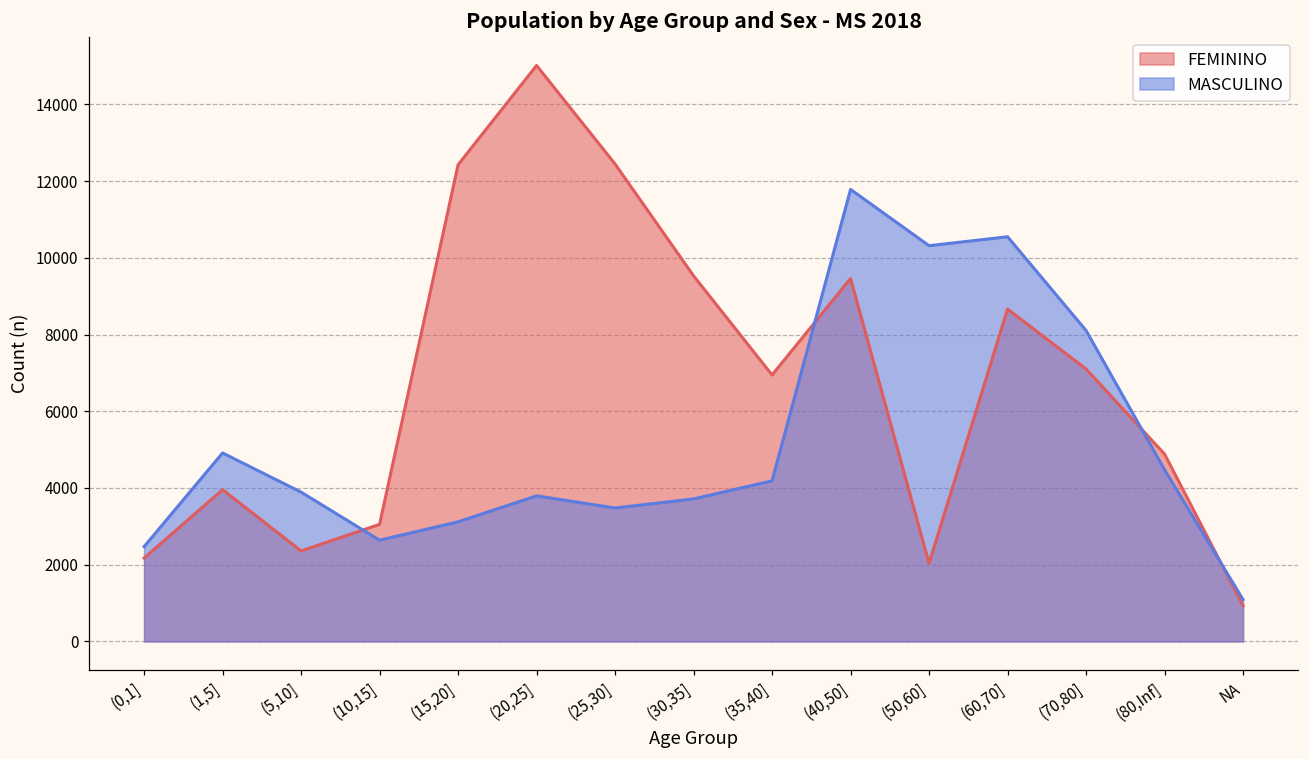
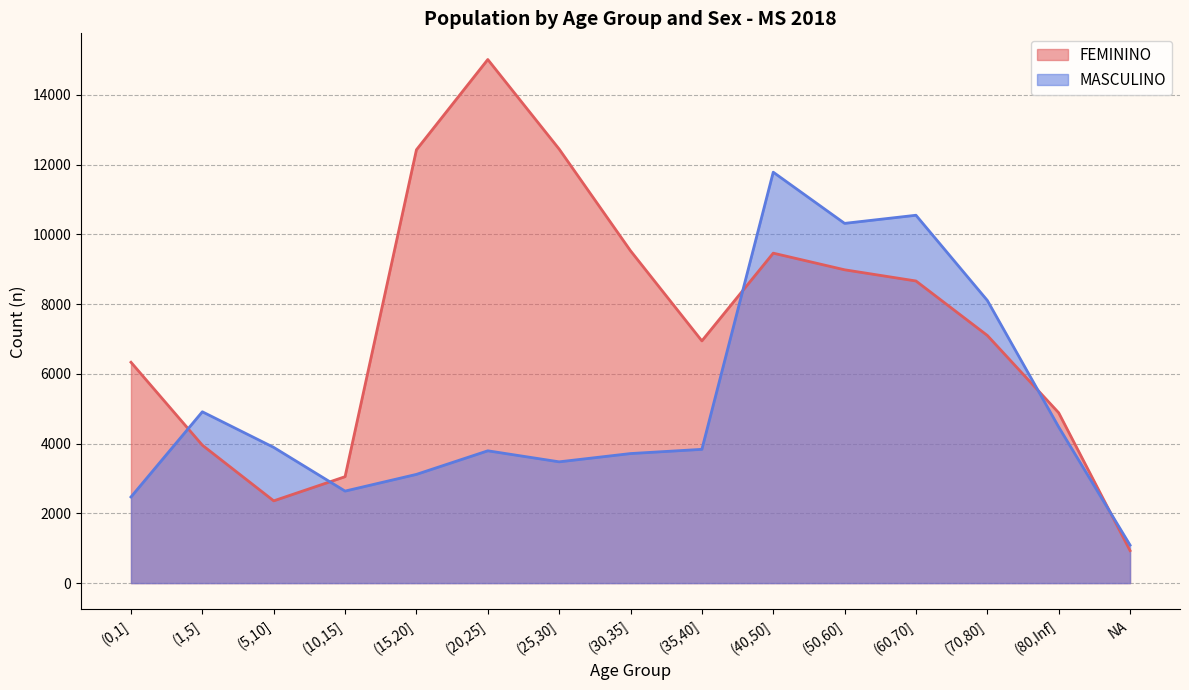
  {
    "FEMININO": {
-     "(0,1]": 2200,
+     "(0,1]": 6300,
      "(1,5]": 4000,
      "(5,10]": 2400,
      "(10,15]": 3100,
      "(15,20]": 12400,
      "(20,25]": 15000,
      "(25,30]": 12400,
      "(30,35]": 9500,
      "(35,40]": 6900,
      "(40,50]": 9500,
-     "(50,60]": 2000,
+     "(50,60]": 9000,
      "(60,70]": 8700,
      "(70,80]": 7100,
      "(80,Inf]": 4900,
      "NA": 900
    },
    "MASCULINO": {
      "(0,1]": 2500,
      "(1,5]": 4900,
      "(5,10]": 3900,
      "(10,15]": 2600,
      "(15,20]": 3100,
      "(20,25]": 3800,
      "(25,30]": 3500,
      "(30,35]": 3700,
-     "(35,40]": 4200,
+     "(35,40]": 3800,
      "(40,50]": 11800,
      "(50,60]": 10300,
      "(60,70]": 10500,
      "(70,80]": 8100,
      "(80,Inf]": 4500,
      "NA": 1100
    }
  }
